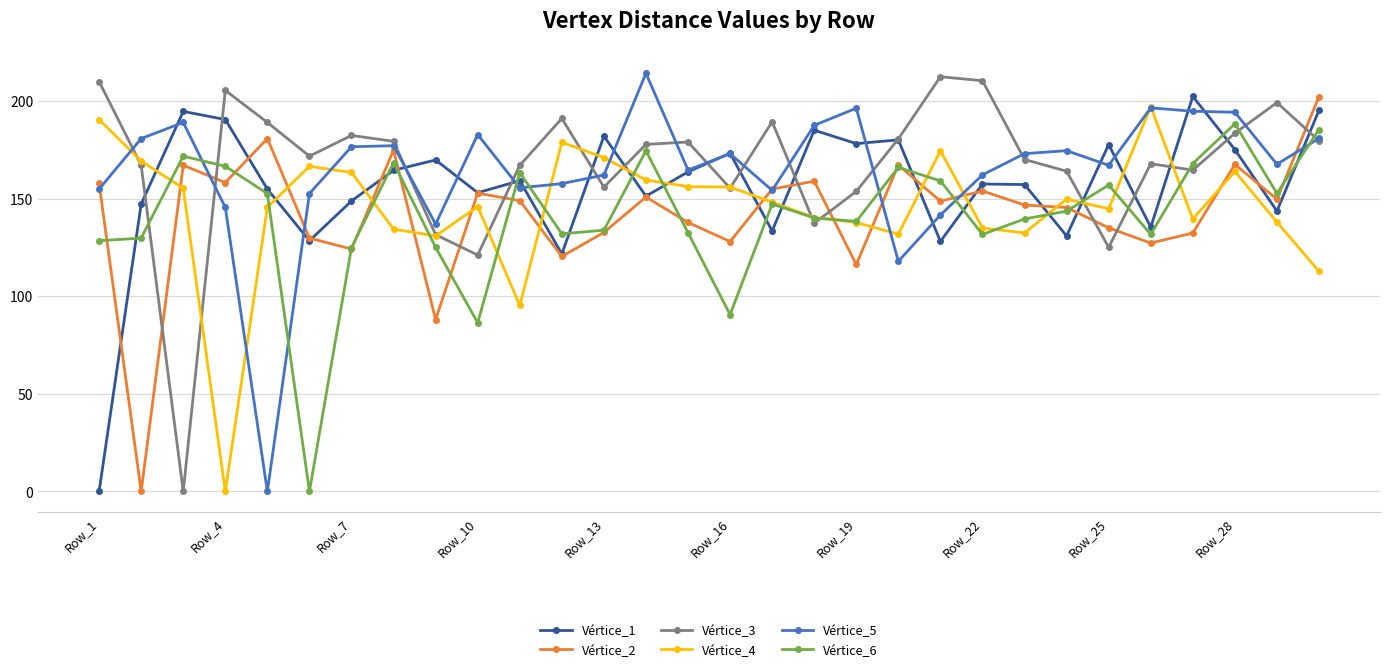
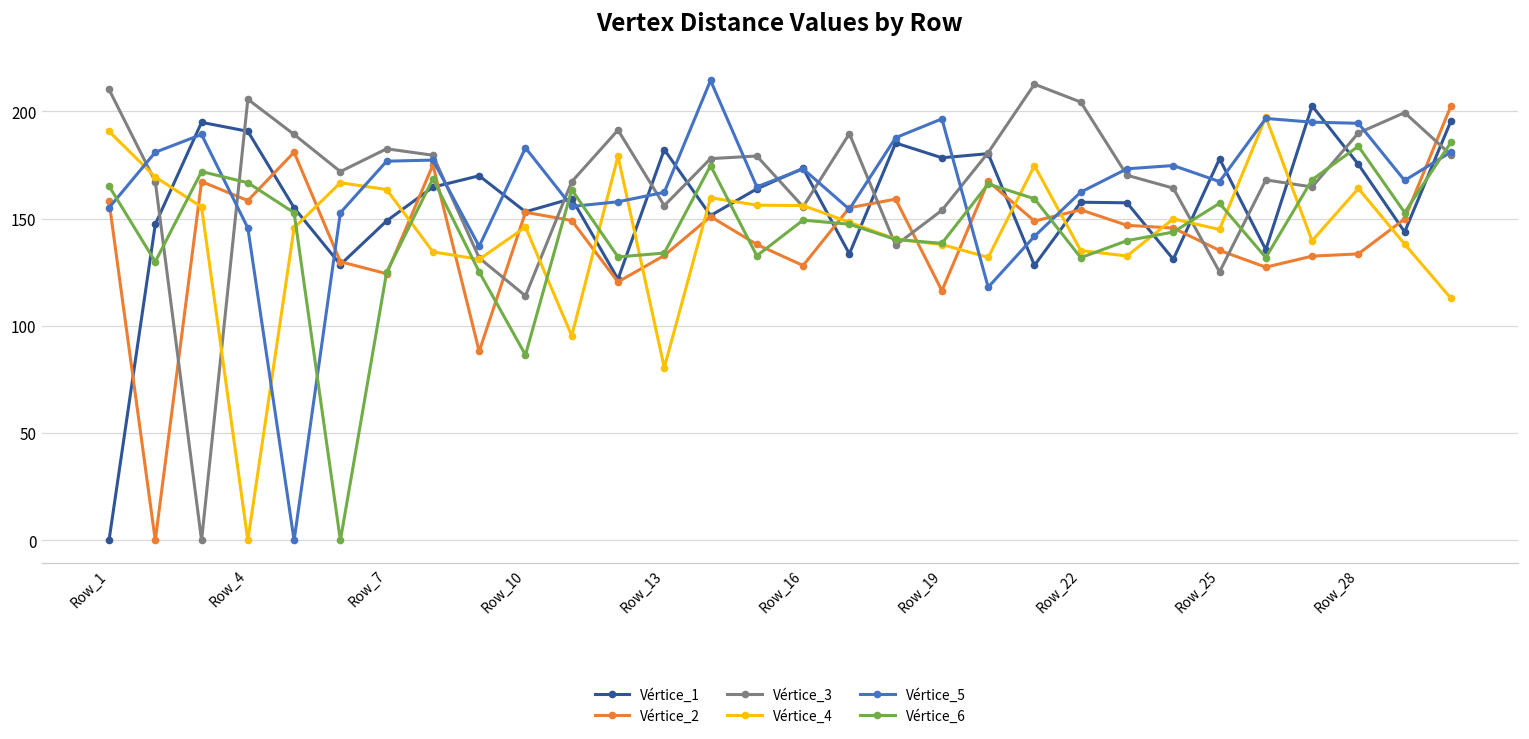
  {
    "Vértice_2": {
      "Row_1": 158,
      "Row_4": 158,
      "Row_16": 128,
      "Row_19": 116,
      "Row_22": 154,
      "Row_25": 135,
-     "Row_28": 168
+     "Row_28": 134
    },
    "Vértice_3": {
      "Row_1": 210,
      "Row_4": 206,
      "Row_7": 182,
-     "Row_10": 121,
+     "Row_10": 114,
      "Row_13": 156,
      "Row_19": 154,
-     "Row_22": 211,
+     "Row_22": 204,
      "Row_25": 125,
-     "Row_28": 184
+     "Row_28": 190
    },
    "Vértice_4": {
      "Row_1": 191,
      "Row_4": 0,
      "Row_7": 163,
      "Row_10": 146,
-     "Row_13": 171,
+     "Row_13": 81,
      "Row_22": 135,
      "Row_25": 145,
      "Row_28": 164
    },
    "Vértice_6": {
-     "Row_1": 129,
+     "Row_1": 165,
      "Row_4": 167,
      "Row_10": 86,
-     "Row_16": 91,
+     "Row_16": 149,
      "Row_22": 132,
      "Row_25": 157,
-     "Row_28": 188
+     "Row_28": 184
    }
  }
